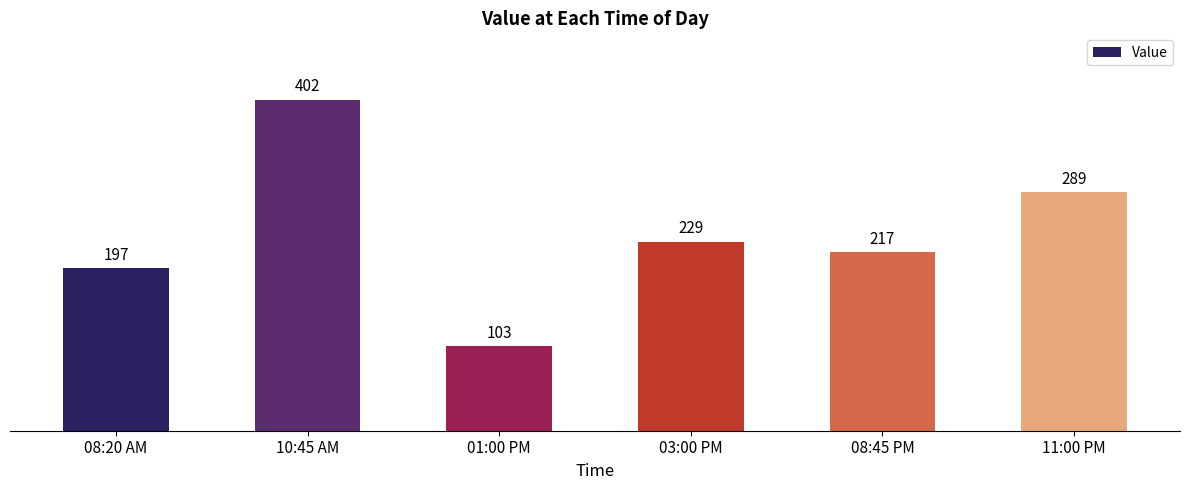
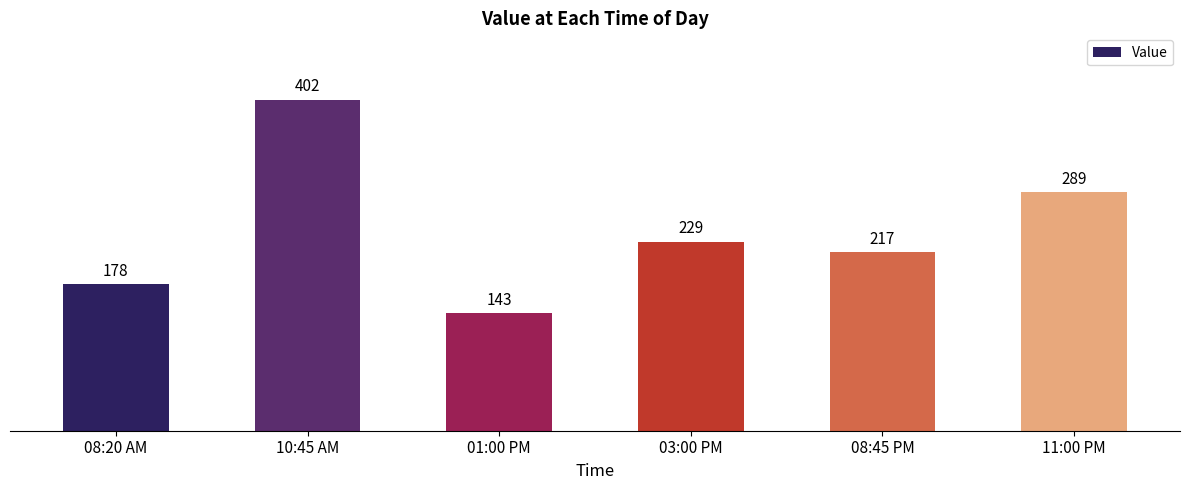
  {
-   "08:20 AM": 197,
+   "08:20 AM": 178,
    "10:45 AM": 402,
-   "01:00 PM": 103,
+   "01:00 PM": 143,
    "08:45 PM": 217
  }
